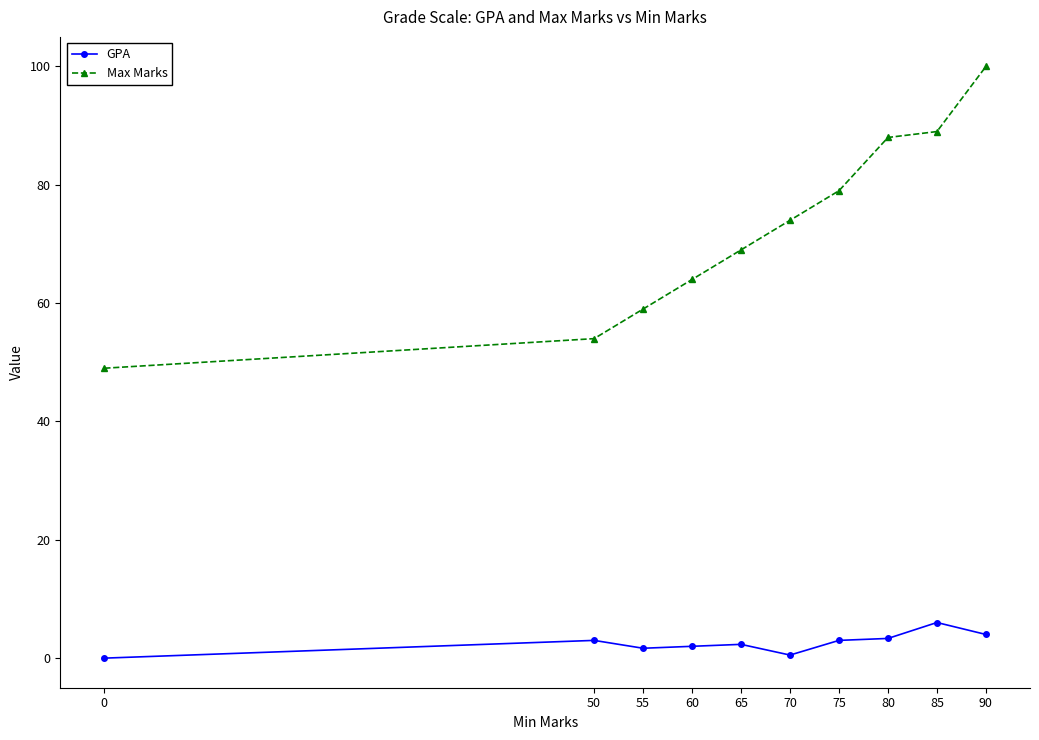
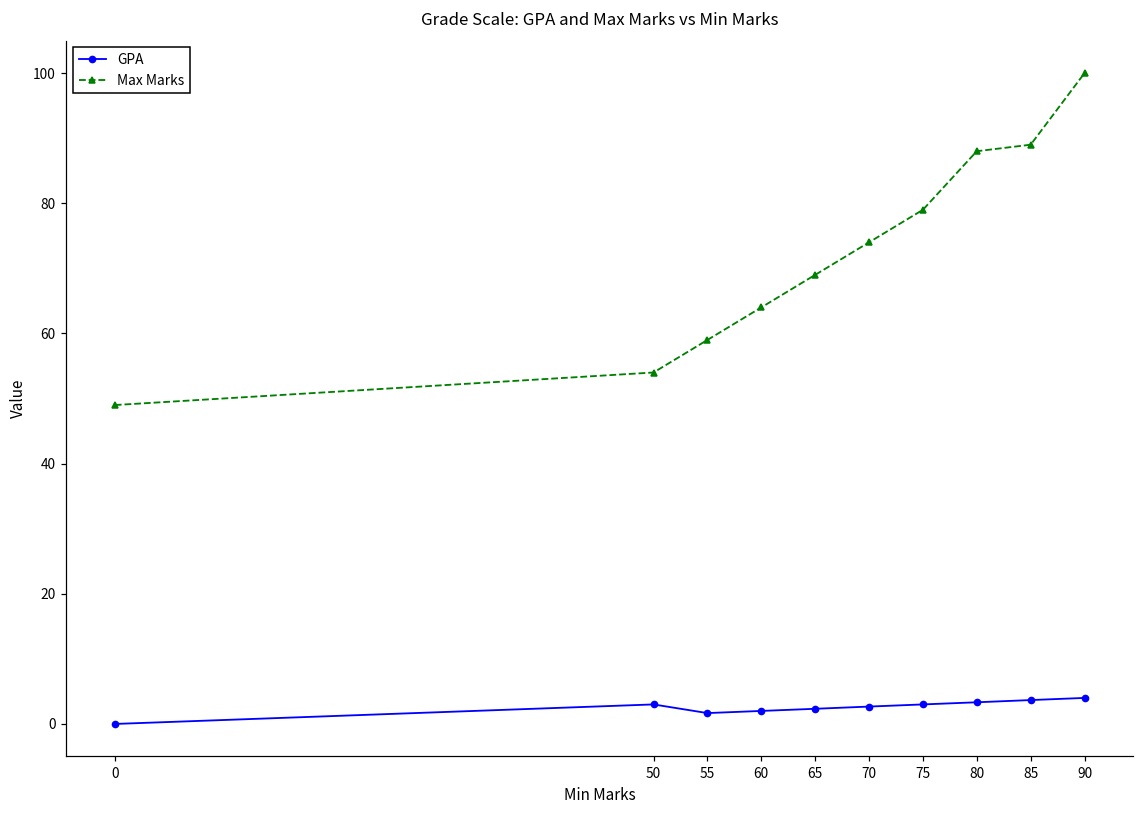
  {
    "GPA": {
      "0": 0,
      "50": 3,
      "55": 2,
      "60": 2,
      "65": 2,
-     "70": 1,
+     "70": 3,
      "75": 3,
      "80": 3,
-     "85": 6,
+     "85": 4,
      "90": 4
    },
    "Max Marks": {
      "0": 49,
      "50": 54,
      "55": 59,
      "60": 64,
      "65": 69,
      "70": 74,
      "75": 79,
      "80": 88,
      "85": 89,
      "90": 100
    }
  }
